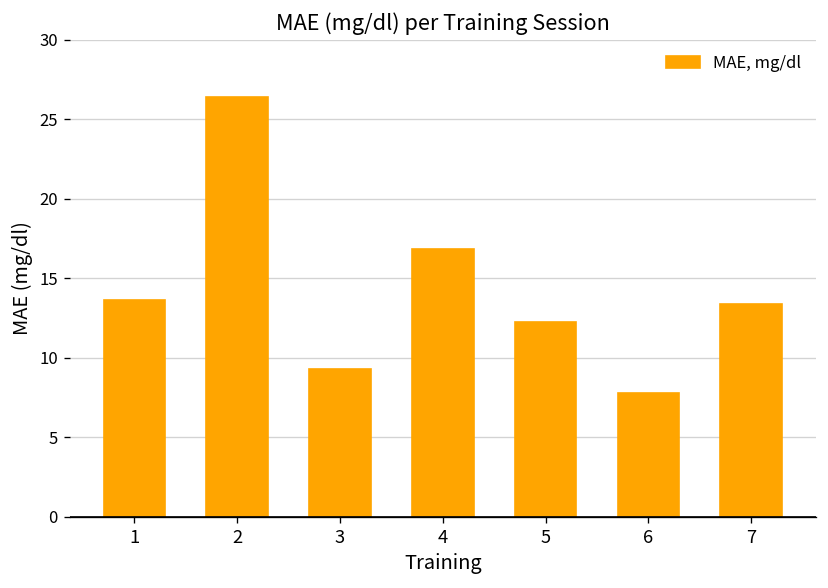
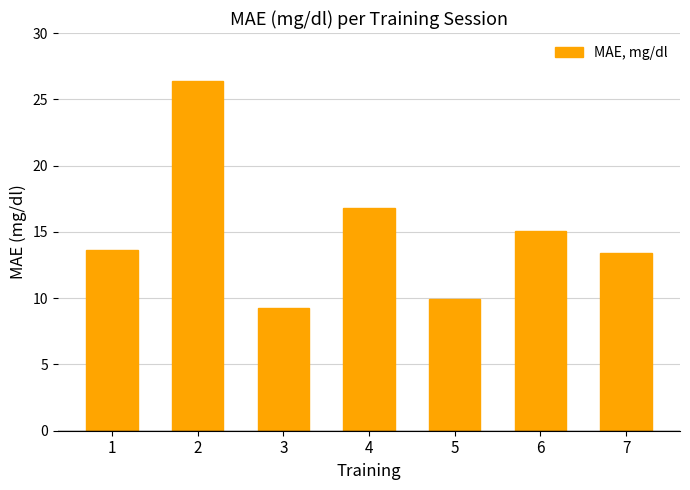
  {
    "1": 13.6,
    "2": 26.4,
    "3": 9.3,
    "4": 16.8,
-   "5": 12.3,
-   "6": 7.8,
+   "5": 9.9,
+   "6": 15.1,
    "7": 13.4
  }
